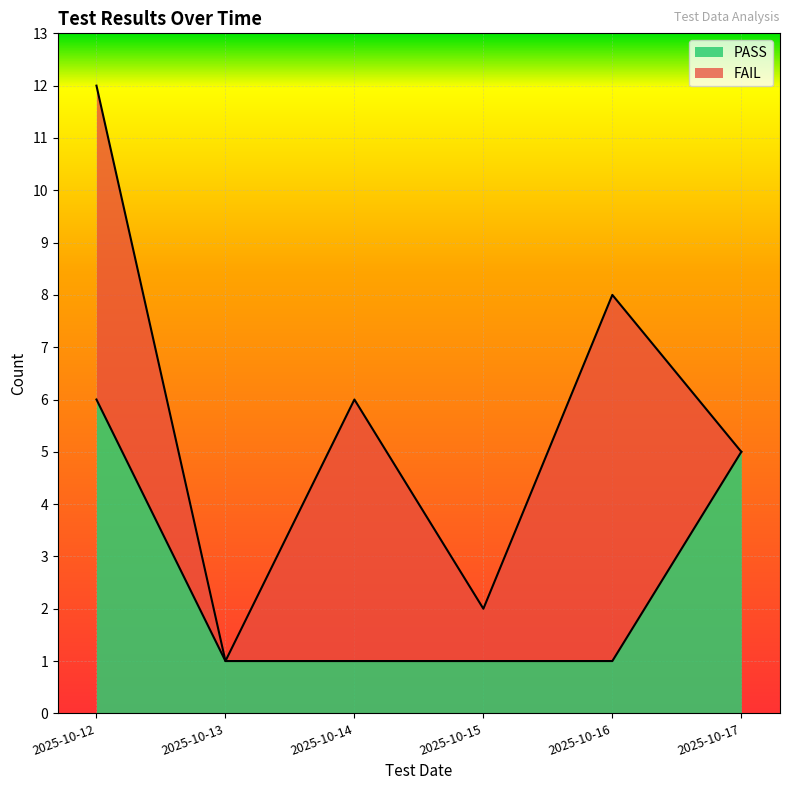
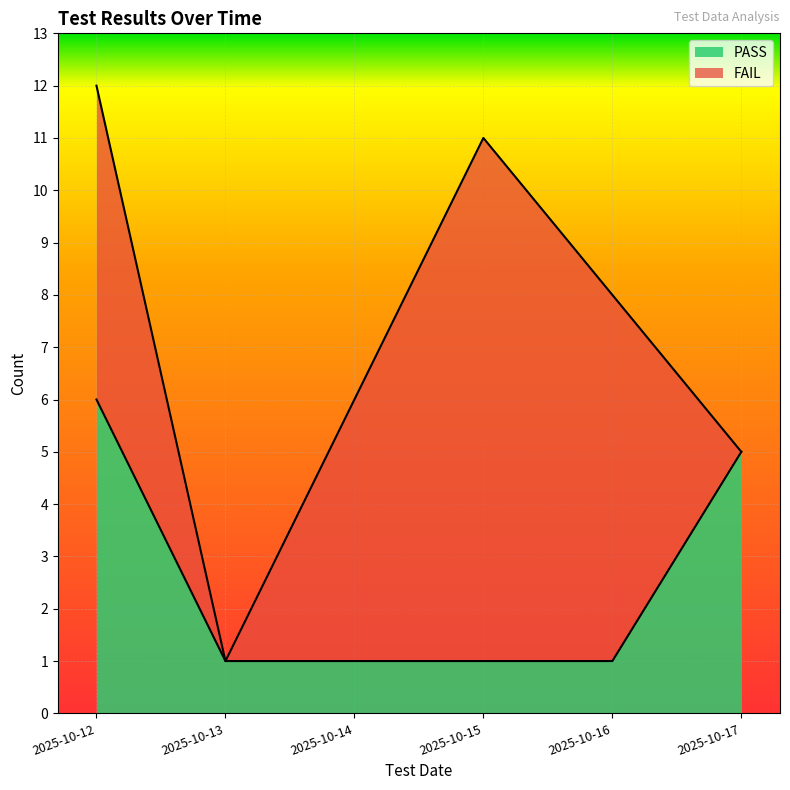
  {
    "PASS": {
      "2025-10-12": 6,
      "2025-10-14": 1,
      "2025-10-15": 1,
      "2025-10-16": 1
    },
    "FAIL": {
      "2025-10-12": 6,
      "2025-10-14": 5,
-     "2025-10-15": 1,
+     "2025-10-15": 10,
      "2025-10-16": 7
    }
  }
